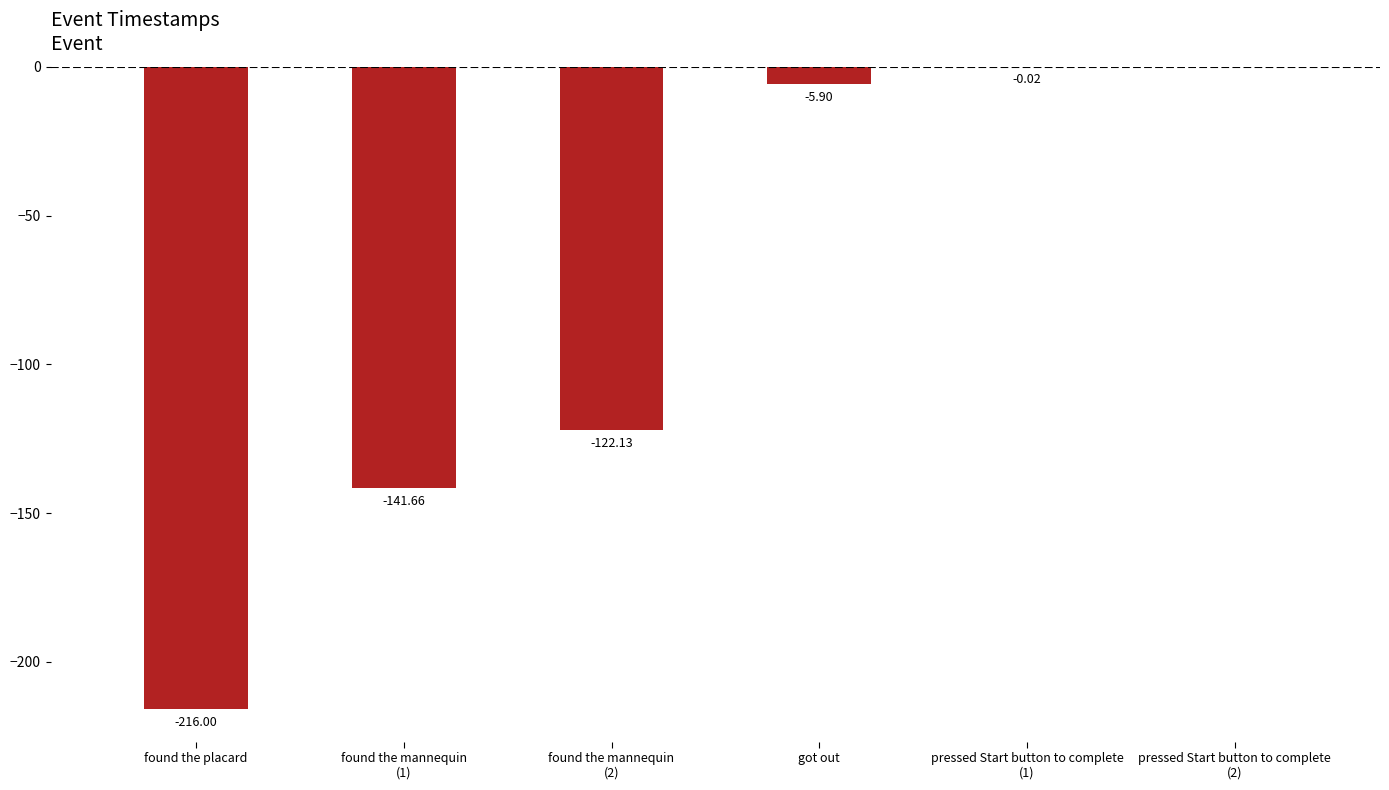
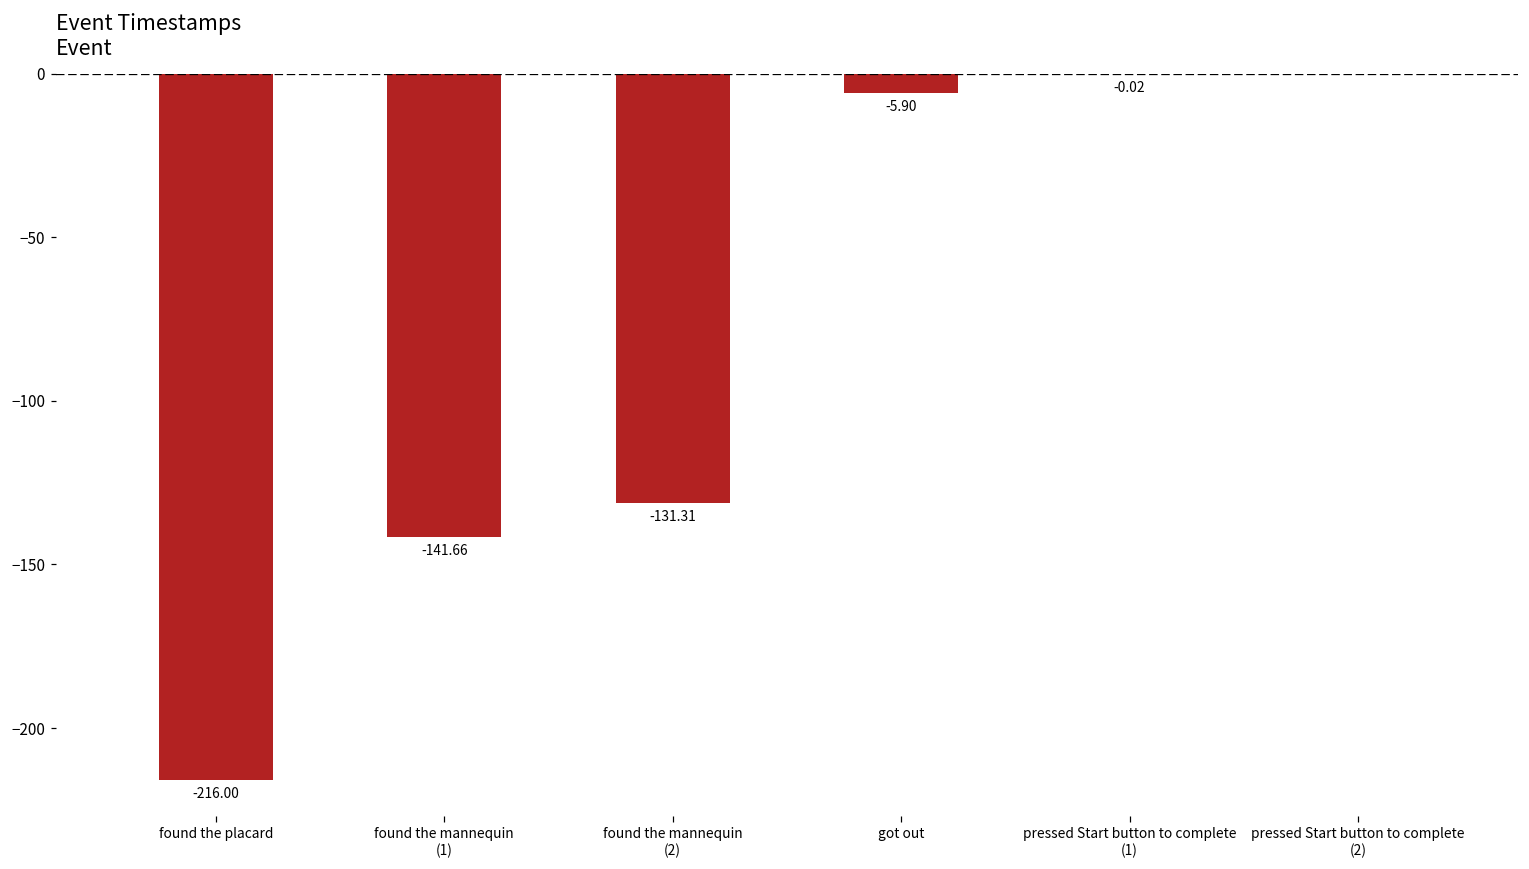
  {
    "found the placard": -216.00,
    "found the mannequin (1)": -141.66,
-   "found the mannequin (2)": -122.13,
+   "found the mannequin (2)": -131.31,
    "got out": -5.90,
    "pressed Start button to complete (1)": -0.02
  }
